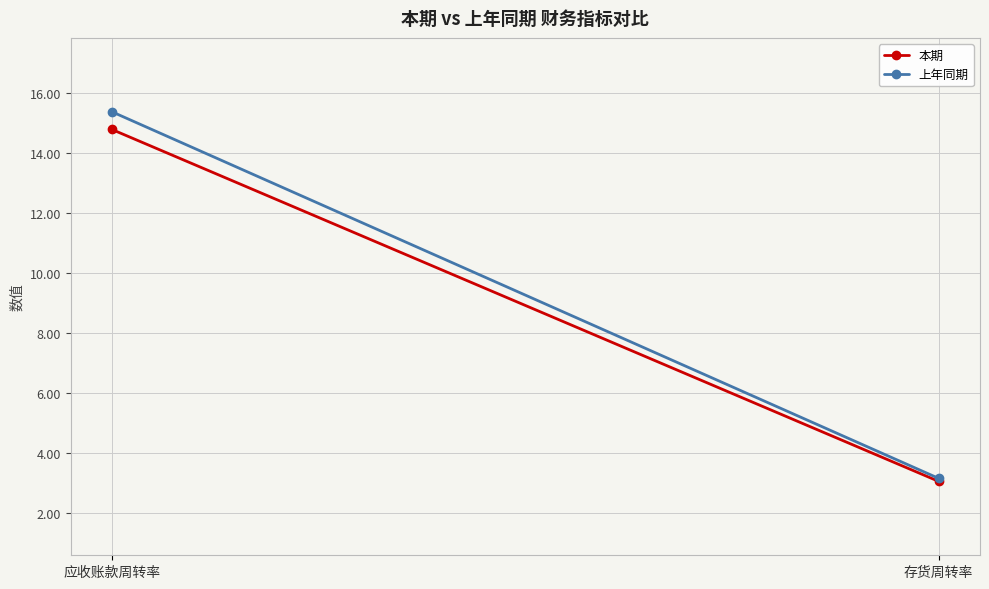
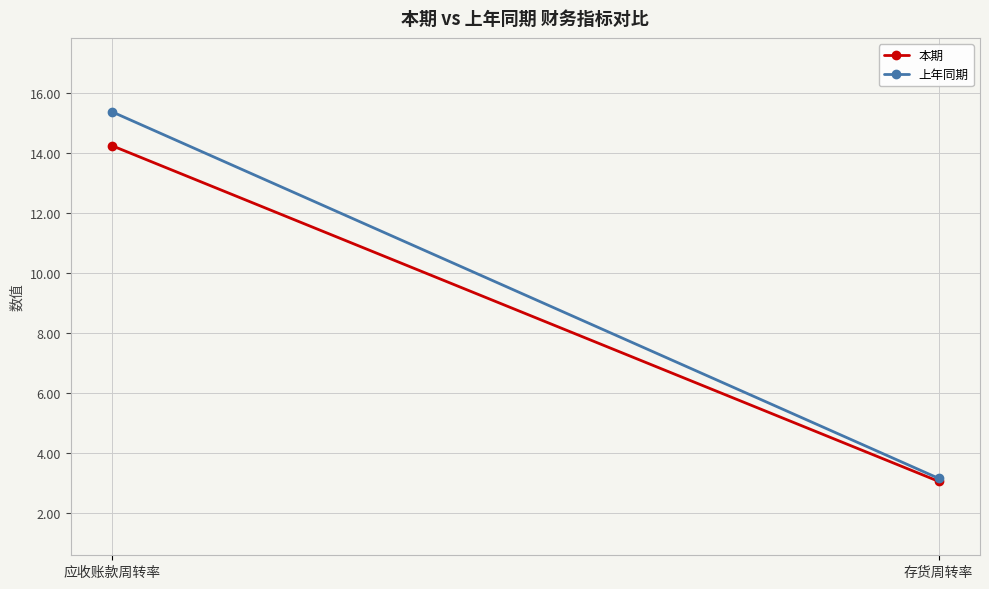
  {
    "本期": {
-     "应收账款周转率": 14.8,
+     "应收账款周转率": 14.3,
      "存货周转率": 3.1
    },
    "上年同期": {
      "应收账款周转率": 15.4,
      "存货周转率": 3.2
    }
  }
